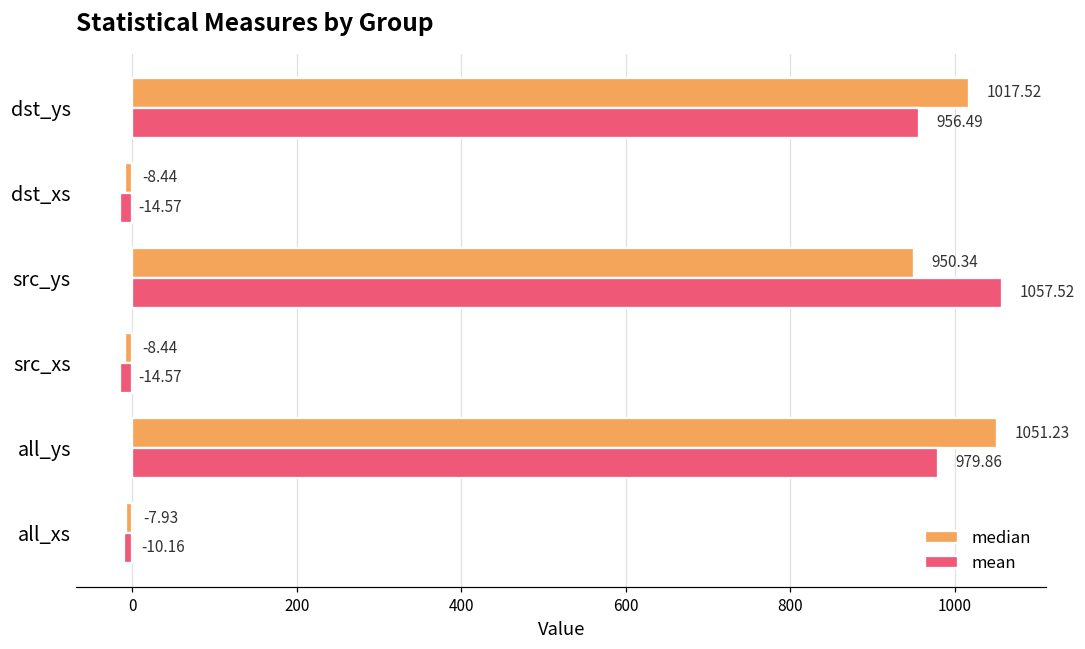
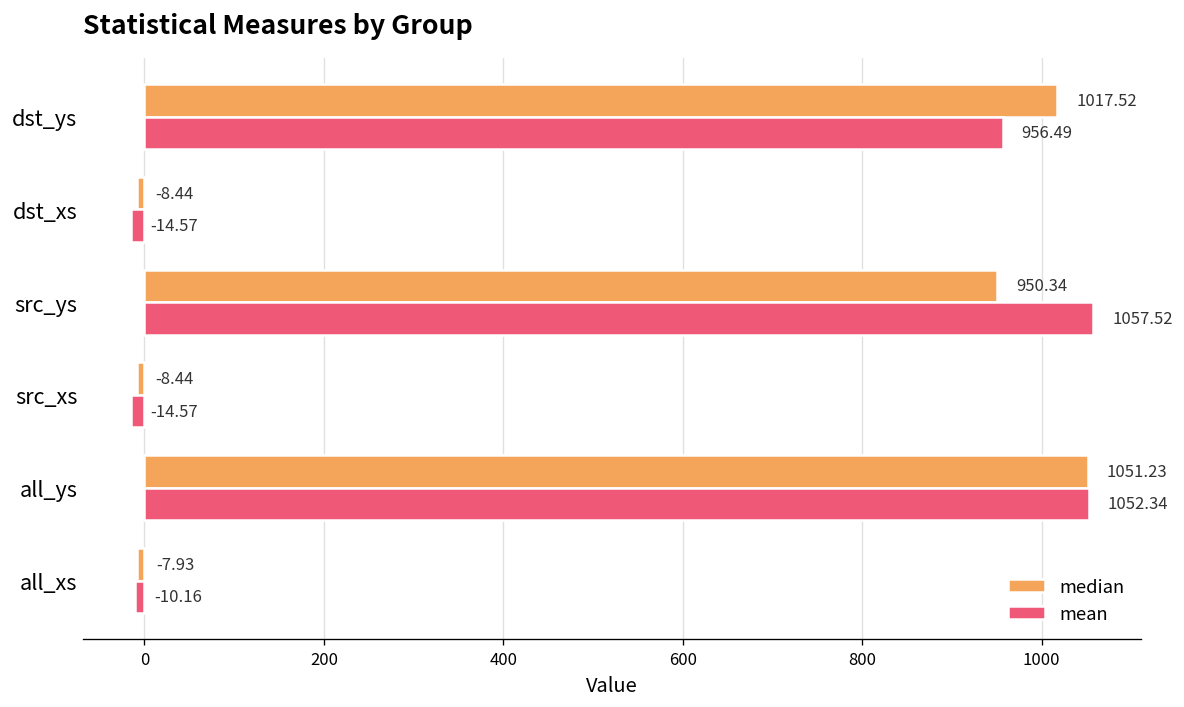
  {
    "median": {
      "dst_ys": 1017.52,
      "dst_xs": -8.44,
      "src_ys": 950.34,
      "src_xs": -8.44,
      "all_ys": 1051.23,
      "all_xs": -7.93
    },
    "mean": {
      "dst_ys": 956.49,
      "dst_xs": -14.57,
      "src_ys": 1057.52,
      "src_xs": -14.57,
-     "all_ys": 979.86,
+     "all_ys": 1052.34,
      "all_xs": -10.16
    }
  }
